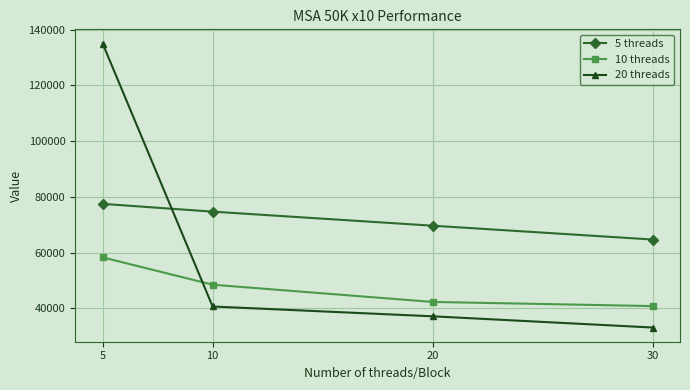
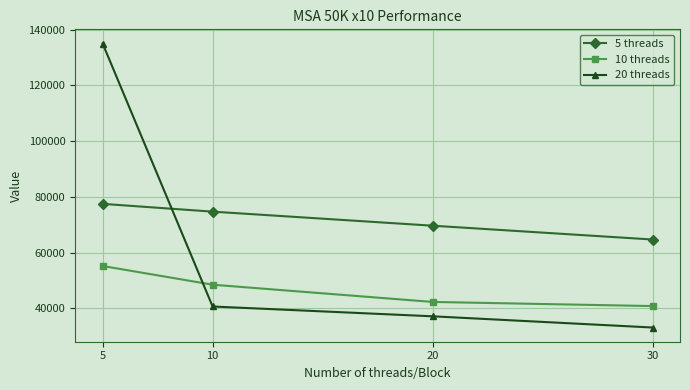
  {
    "10 threads": {
-     "5": 58000,
+     "5": 55000,
      "10": 49000,
      "20": 42000,
      "30": 41000
    }
  }
